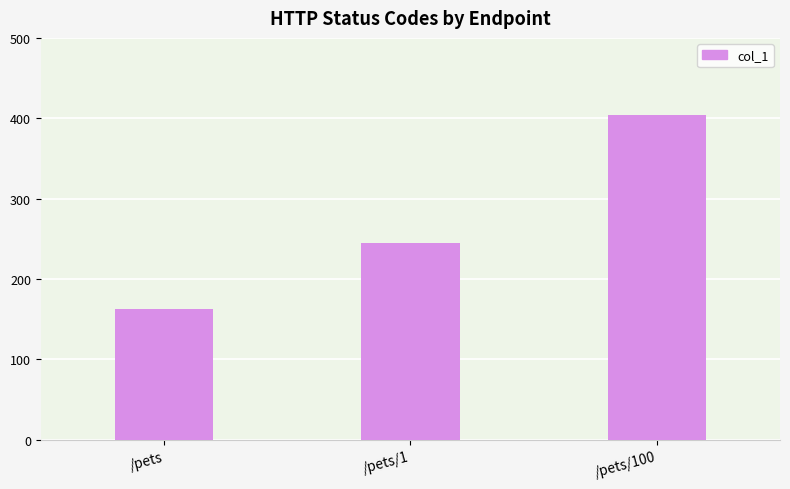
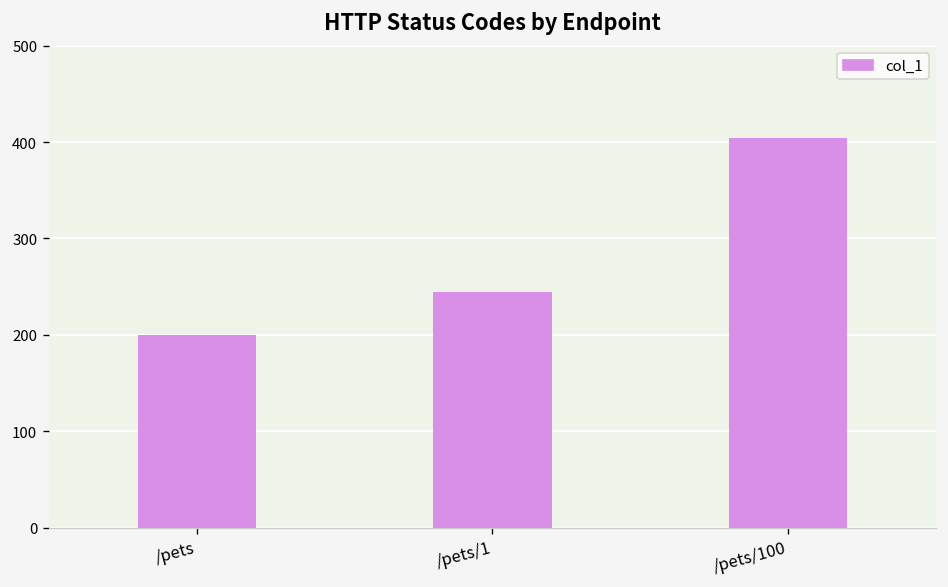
  {
-   "/pets": 160,
+   "/pets": 200,
    "/pets/1": 250,
    "/pets/100": 400
  }
